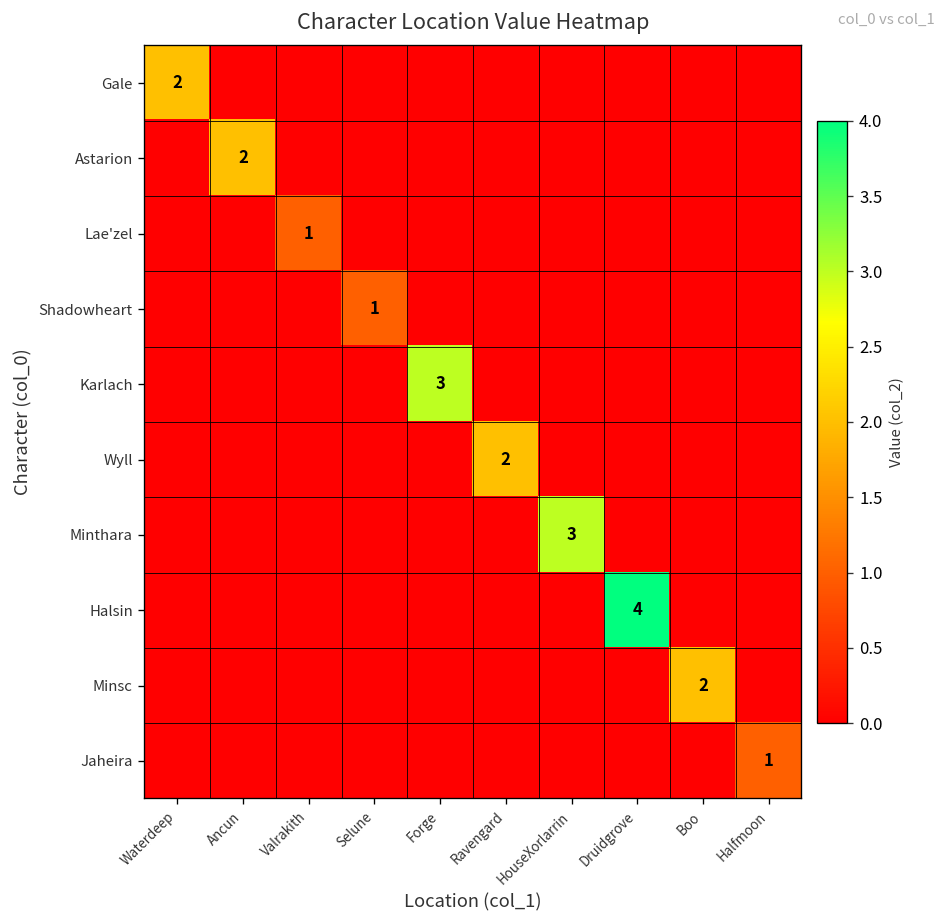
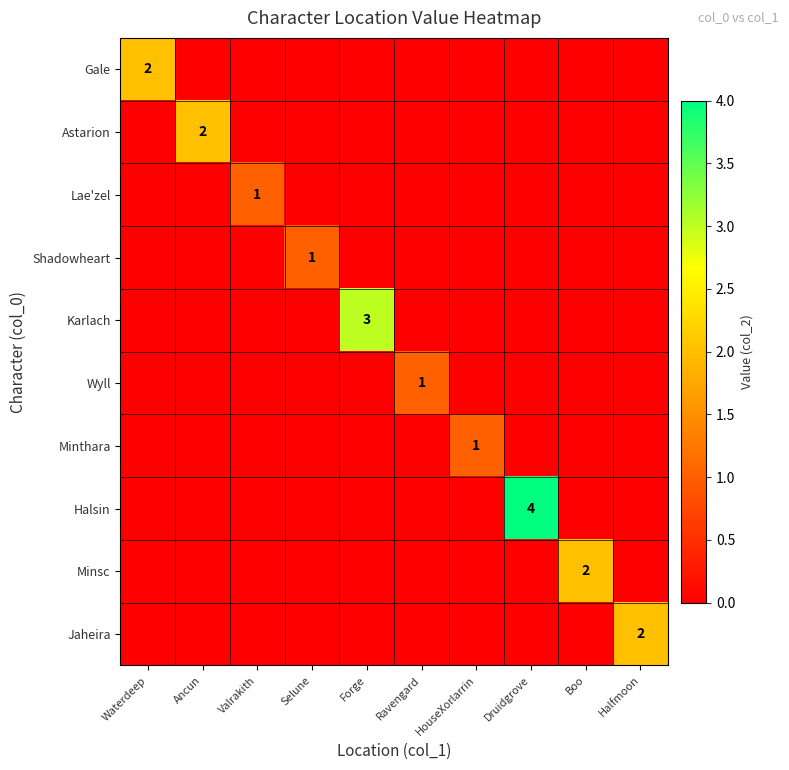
  {
    "Gale": {
      "Waterdeep": 2
    },
    "Astarion": {
      "Ancun": 2
    },
    "Lae'zel": {
      "Valrakith": 1
    },
    "Shadowheart": {
      "Selune": 1
    },
    "Karlach": {
      "Forge": 3
    },
    "Wyll": {
-     "Ravengard": 2
+     "Ravengard": 1
    },
    "Minthara": {
-     "HouseXorlarrin": 3
+     "HouseXorlarrin": 1
    },
    "Halsin": {
      "Druidgrove": 4
    },
    "Minsc": {
      "Boo": 2
    },
    "Jaheira": {
-     "Halfmoon": 1
+     "Halfmoon": 2
    }
  }
